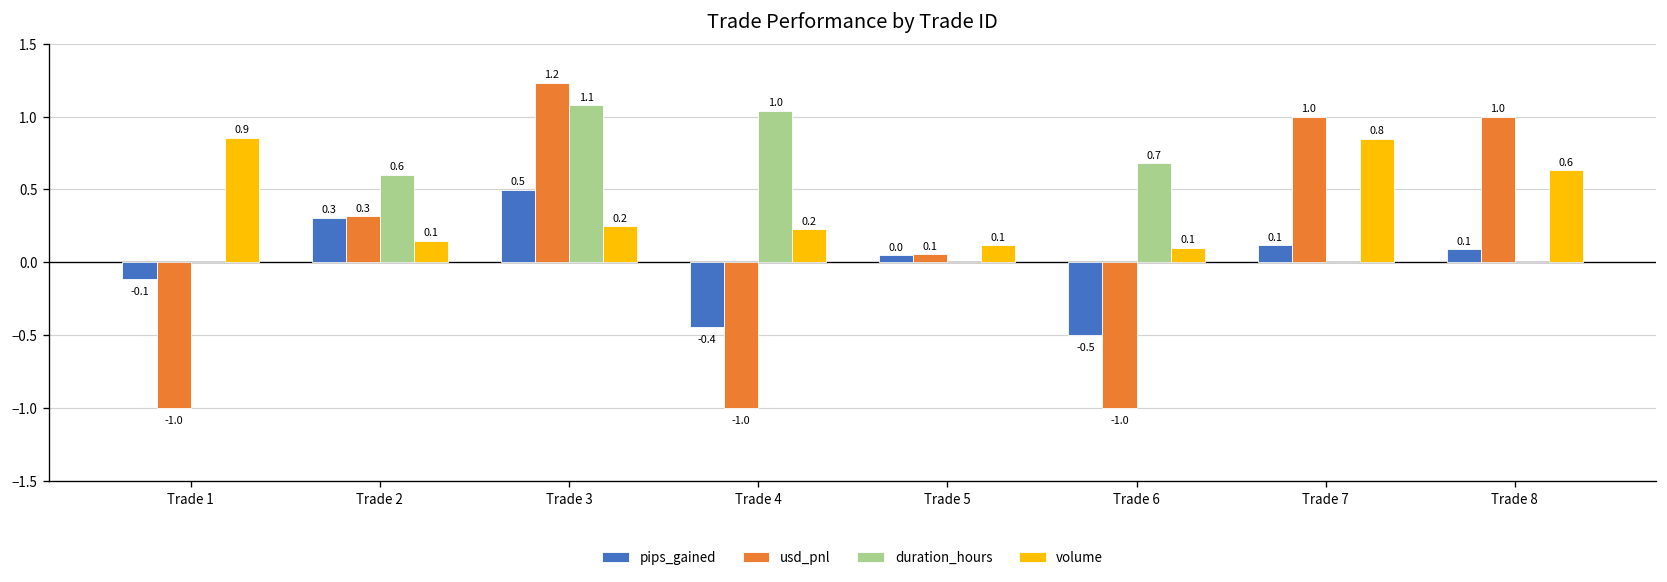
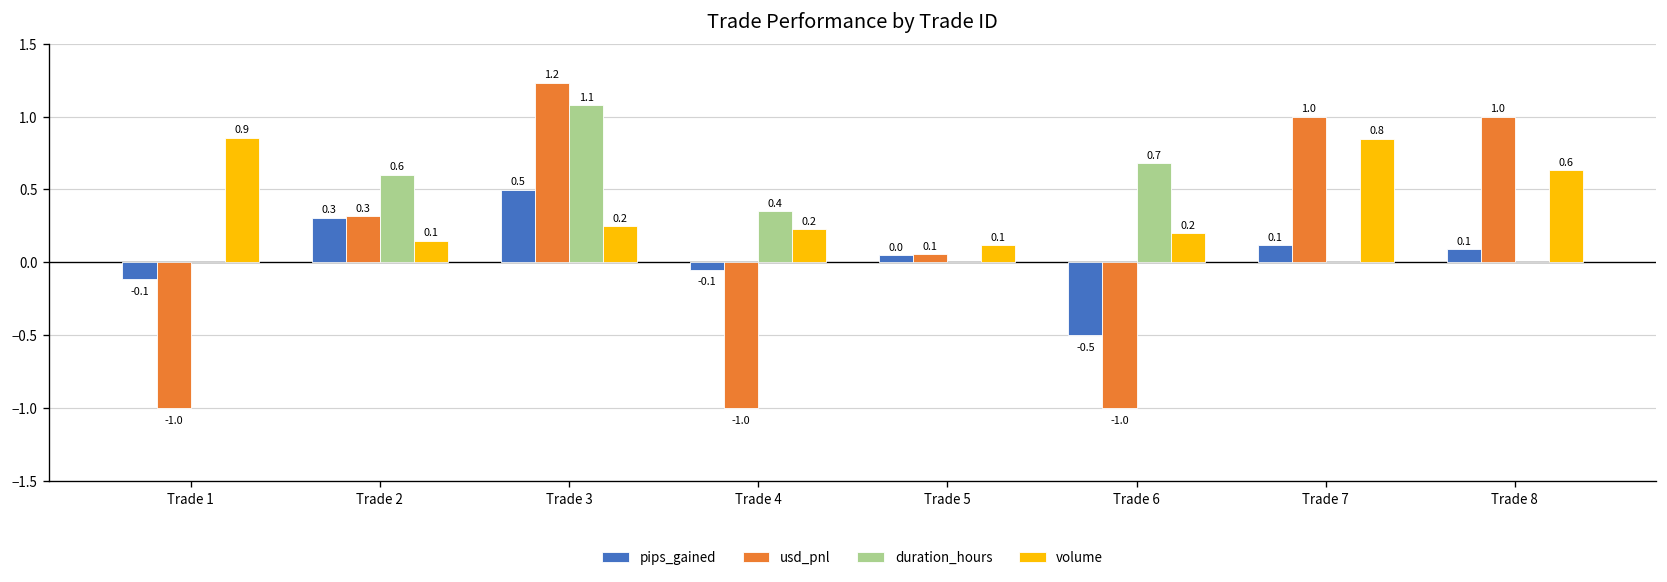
  {
    "pips_gained": {
      "Trade 1": -0.1,
      "Trade 2": 0.3,
      "Trade 3": 0.5,
-     "Trade 4": -0.4,
+     "Trade 4": -0.1,
      "Trade 5": 0.0,
      "Trade 6": -0.5,
      "Trade 7": 0.1,
      "Trade 8": 0.1
    },
    "usd_pnl": {
      "Trade 1": -1.0,
      "Trade 2": 0.3,
      "Trade 3": 1.2,
      "Trade 4": -1.0,
      "Trade 5": 0.1,
      "Trade 6": -1.0,
      "Trade 7": 1.0,
      "Trade 8": 1.0
    },
    "duration_hours": {
      "Trade 2": 0.6,
      "Trade 3": 1.1,
-     "Trade 4": 1.0,
+     "Trade 4": 0.4,
      "Trade 6": 0.7
    },
    "volume": {
      "Trade 1": 0.9,
      "Trade 2": 0.1,
      "Trade 3": 0.2,
      "Trade 4": 0.2,
      "Trade 5": 0.1,
-     "Trade 6": 0.1,
+     "Trade 6": 0.2,
      "Trade 7": 0.8,
      "Trade 8": 0.6
    }
  }
